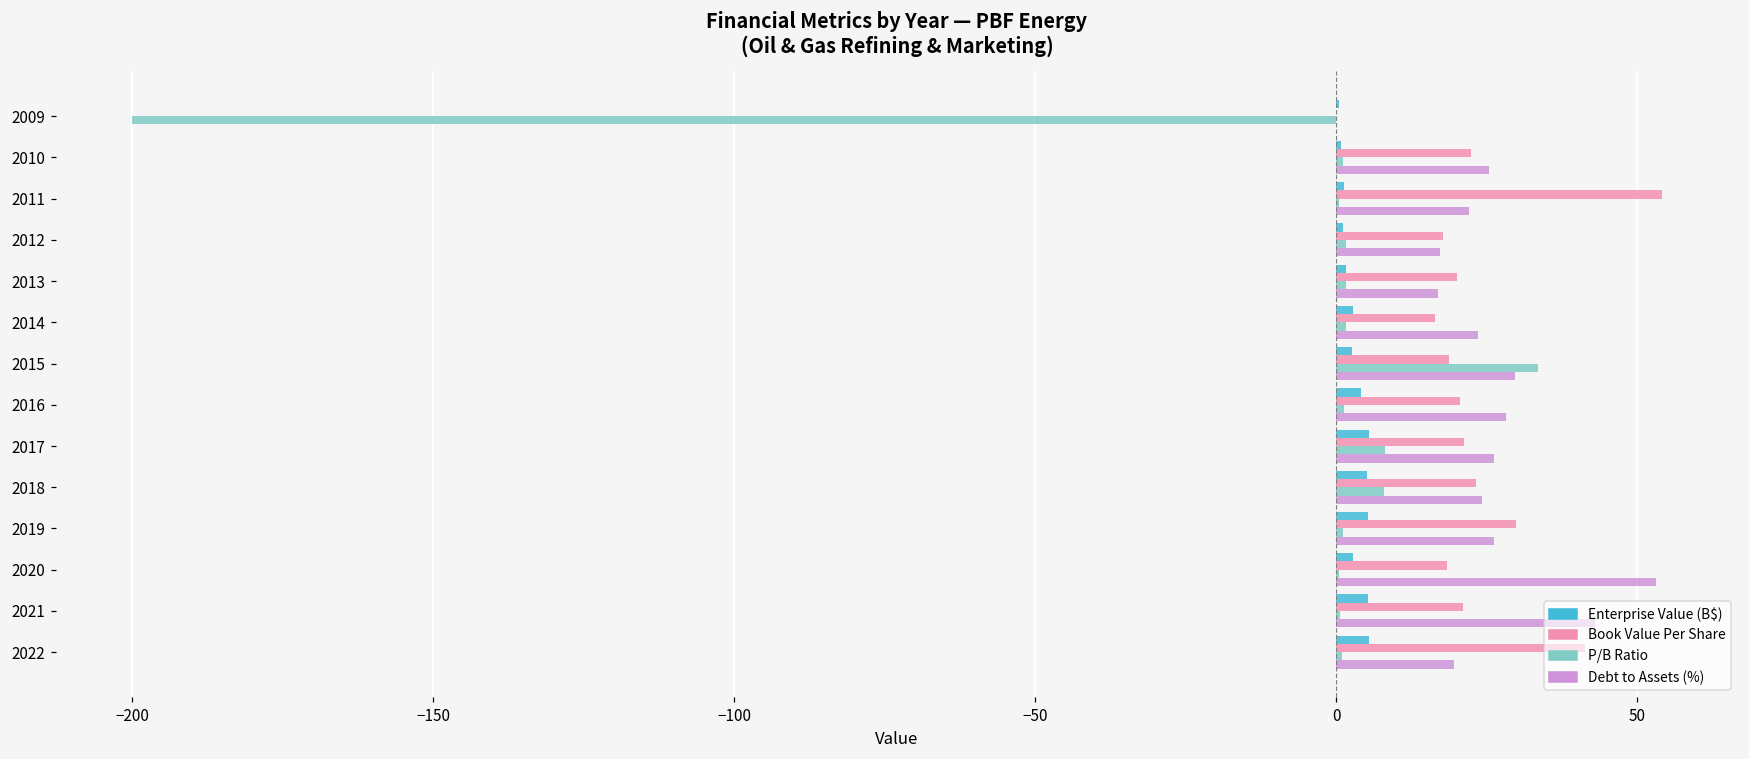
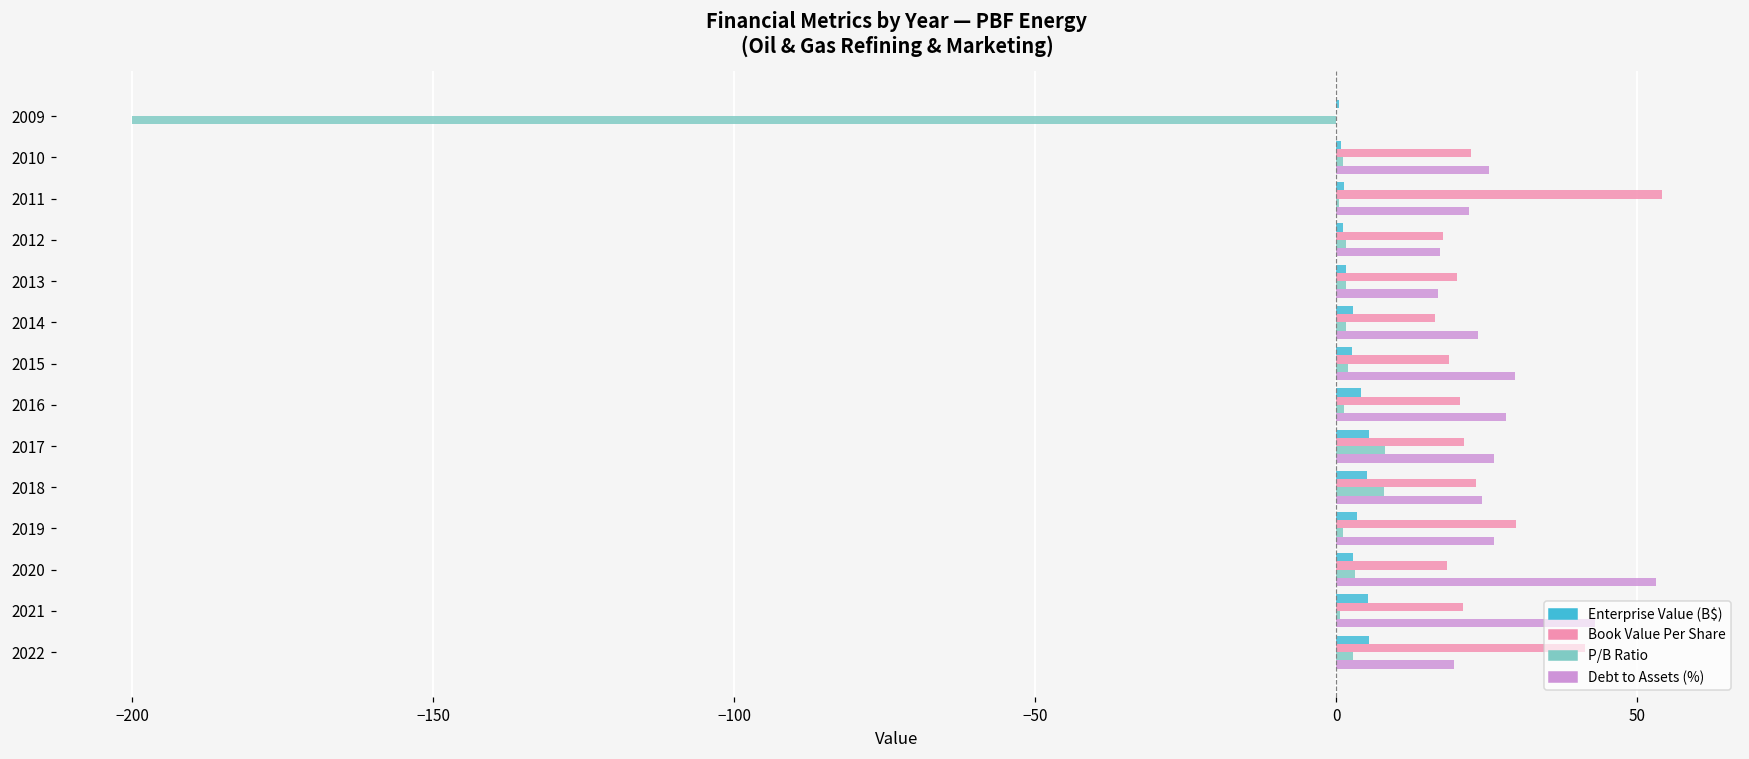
  {
    "Enterprise Value (B$)": {
      "2009": 1,
      "2010": 1,
      "2011": 1,
      "2012": 1,
      "2013": 2,
      "2014": 3,
      "2015": 3,
      "2016": 4,
      "2017": 5,
      "2018": 5,
-     "2019": 5,
+     "2019": 3,
      "2020": 3,
      "2021": 5,
      "2022": 5
    },
    "P/B Ratio": {
      "2009": -200,
      "2010": 1,
      "2011": 0,
      "2012": 2,
      "2013": 2,
      "2014": 2,
-     "2015": 33,
+     "2015": 2,
      "2016": 1,
      "2017": 8,
      "2018": 8,
      "2019": 1,
-     "2020": 0,
+     "2020": 3,
      "2021": 1,
-     "2022": 1
+     "2022": 3
    }
  }
